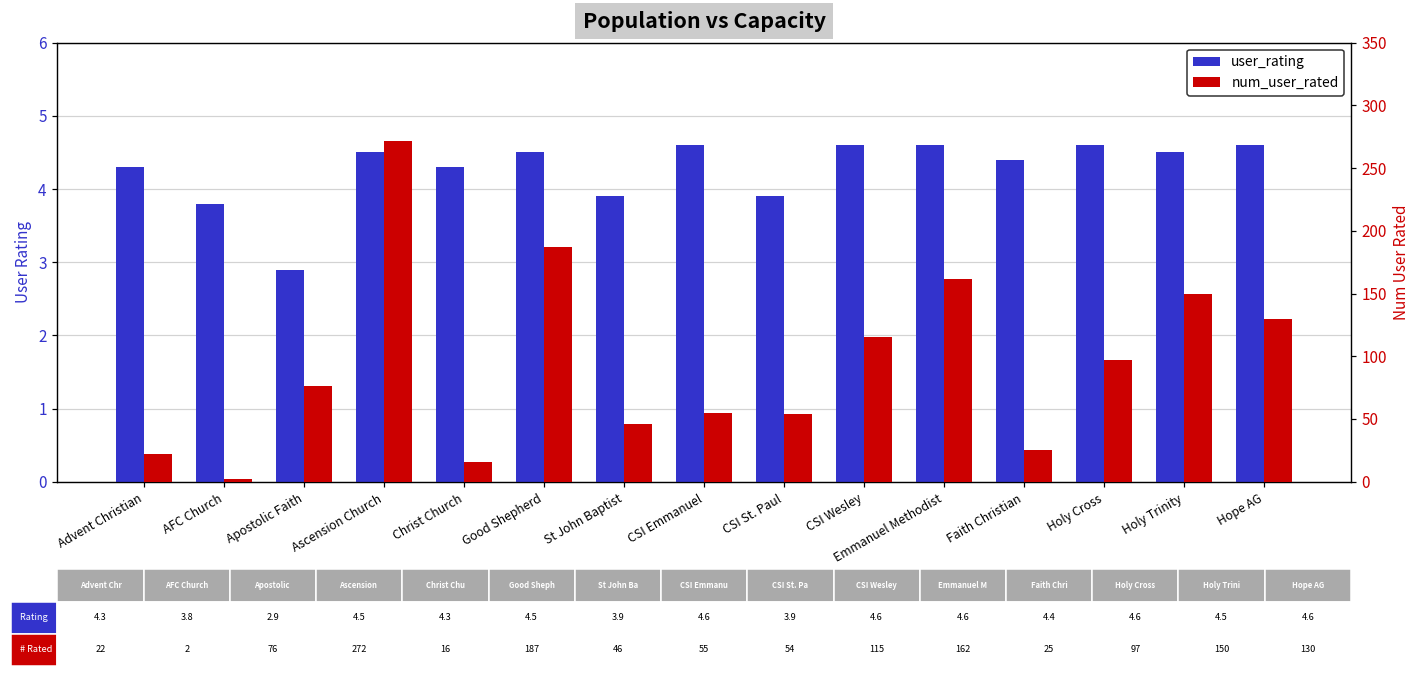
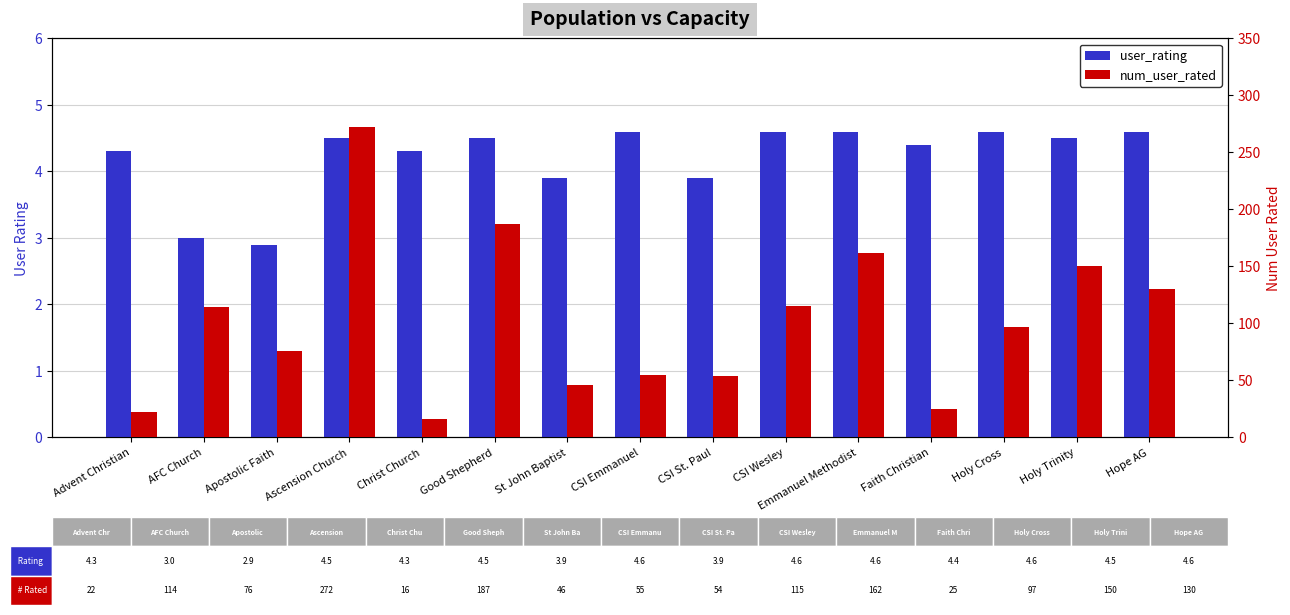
  {
    "user_rating": {
-     "AFC Church": 3.8
+     "AFC Church": 3.0
    },
    "num_user_rated": {
-     "AFC Church": 2
+     "AFC Church": 114
    }
  }
